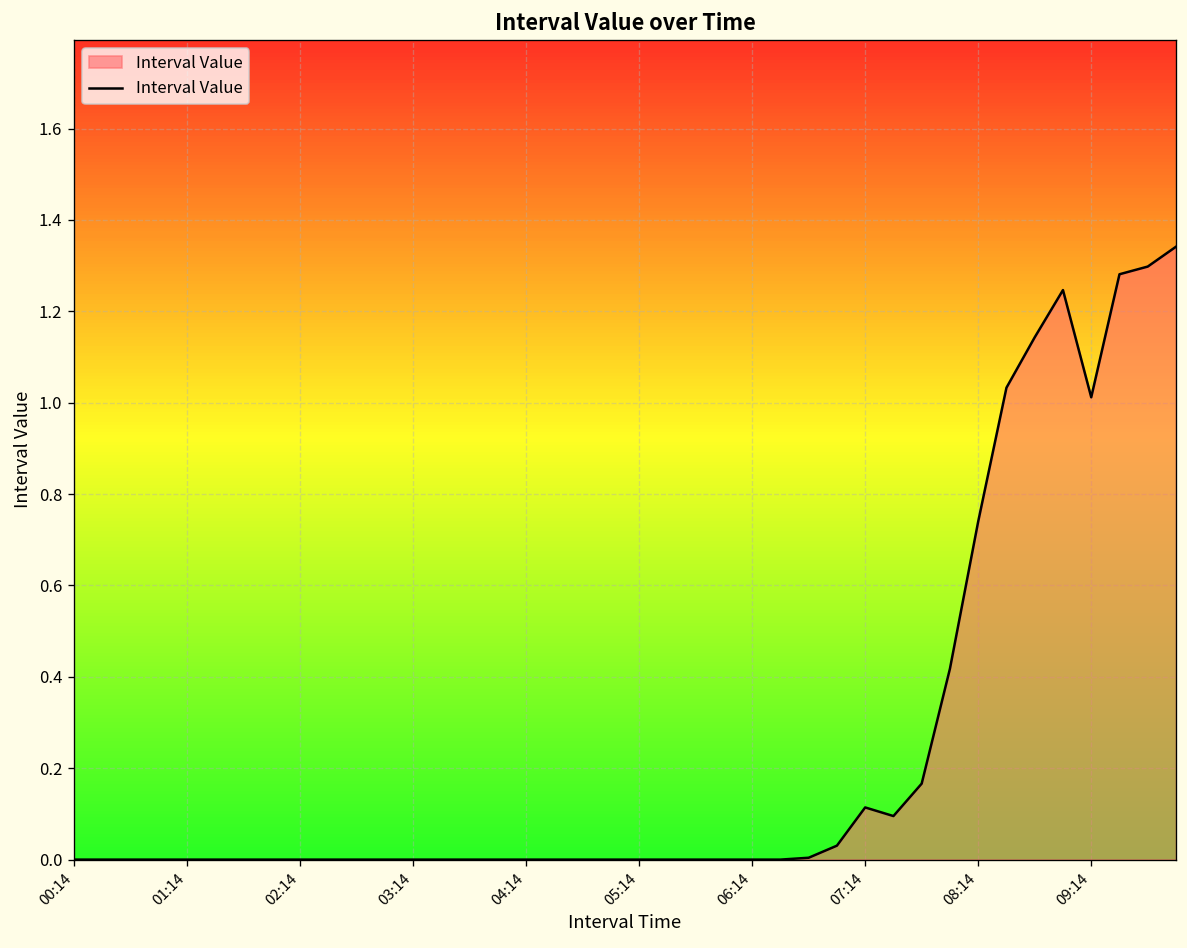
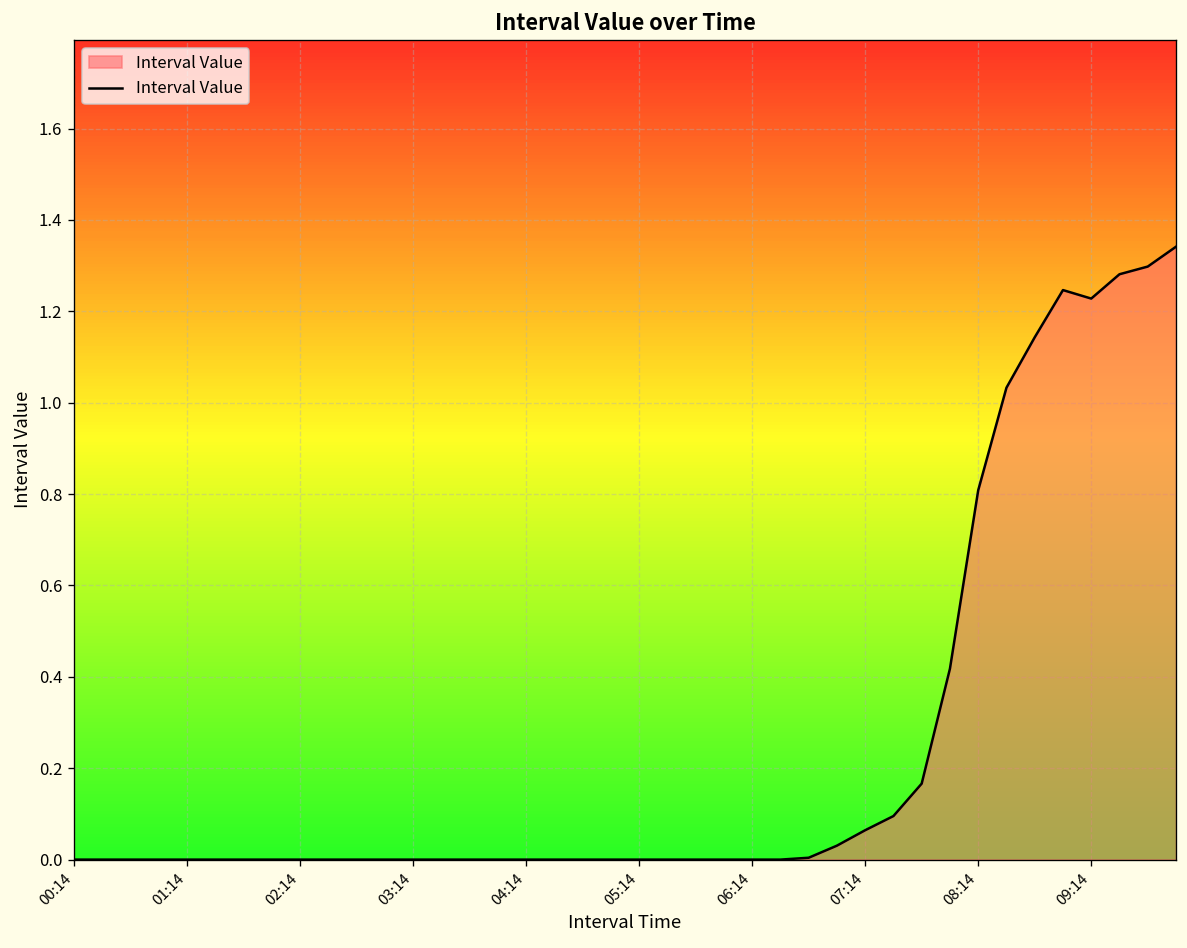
  {
    "00:14": 0.00,
    "01:14": 0.00,
    "02:14": 0.00,
    "03:14": 0.00,
    "04:14": 0.00,
    "05:14": 0.00,
    "06:14": 0.00,
-   "07:14": 0.11,
-   "08:14": 0.74,
-   "09:14": 1.01
+   "07:14": 0.06,
+   "08:14": 0.81,
+   "09:14": 1.23
  }
